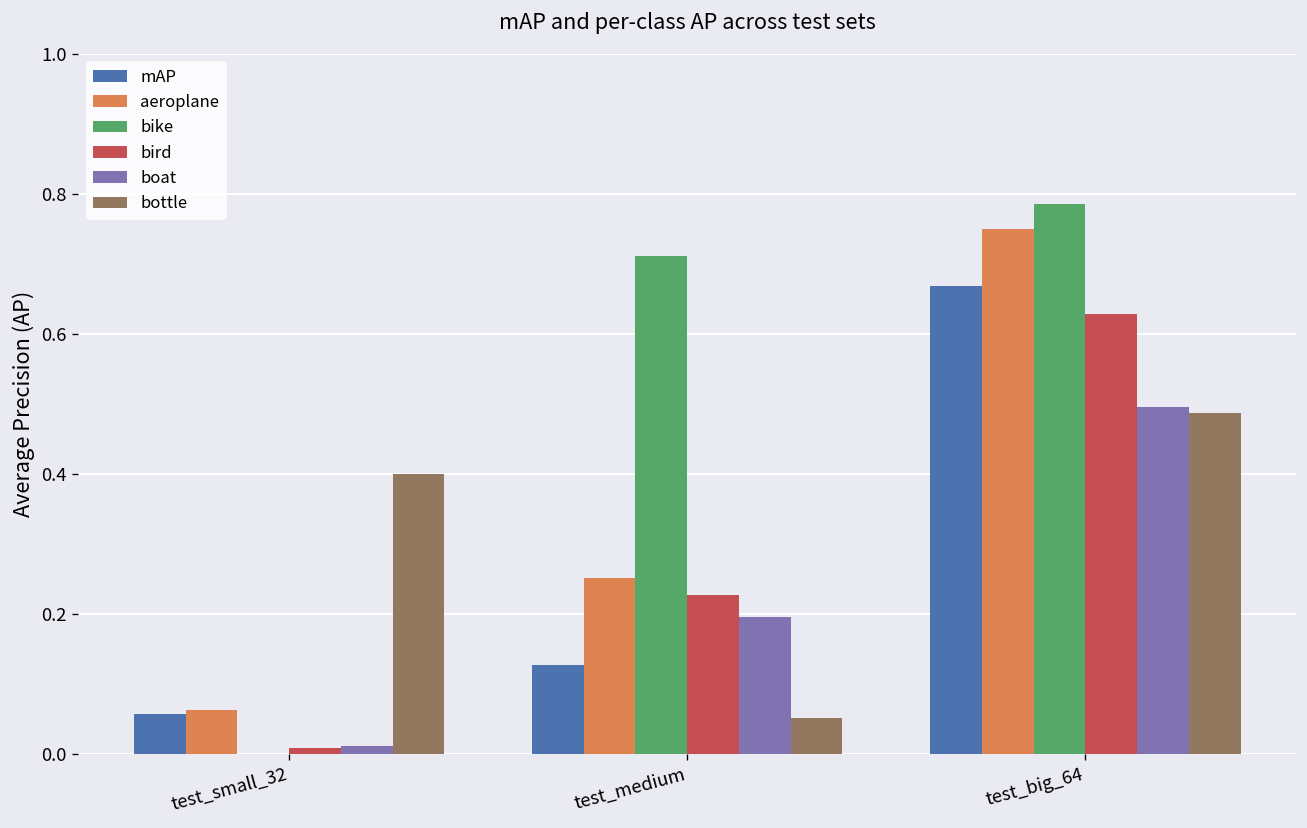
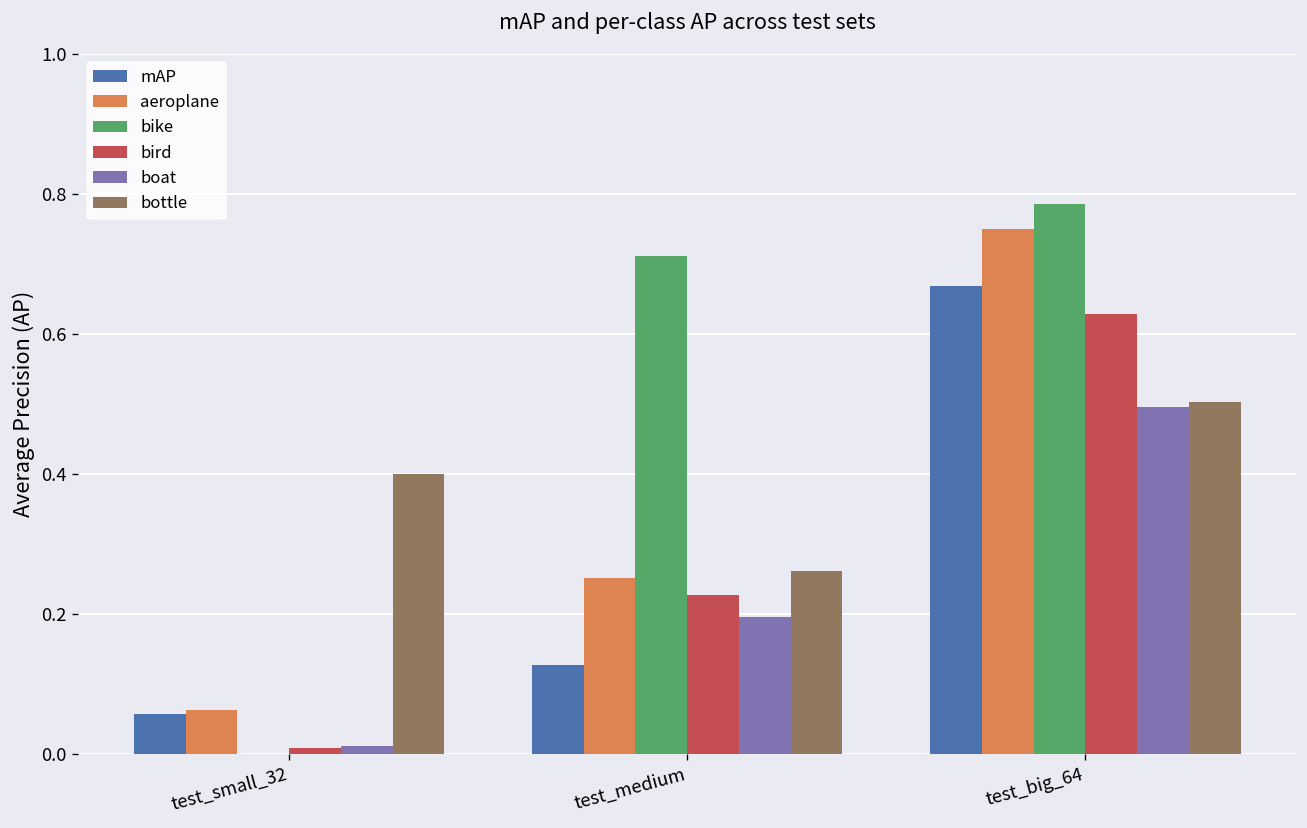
  {
    "bike": {
      "test_small_32": 0.00,
      "test_medium": 0.71,
      "test_big_64": 0.79
    },
    "bottle": {
      "test_small_32": 0.40,
-     "test_medium": 0.05,
-     "test_big_64": 0.49
+     "test_medium": 0.26,
+     "test_big_64": 0.50
    }
  }
